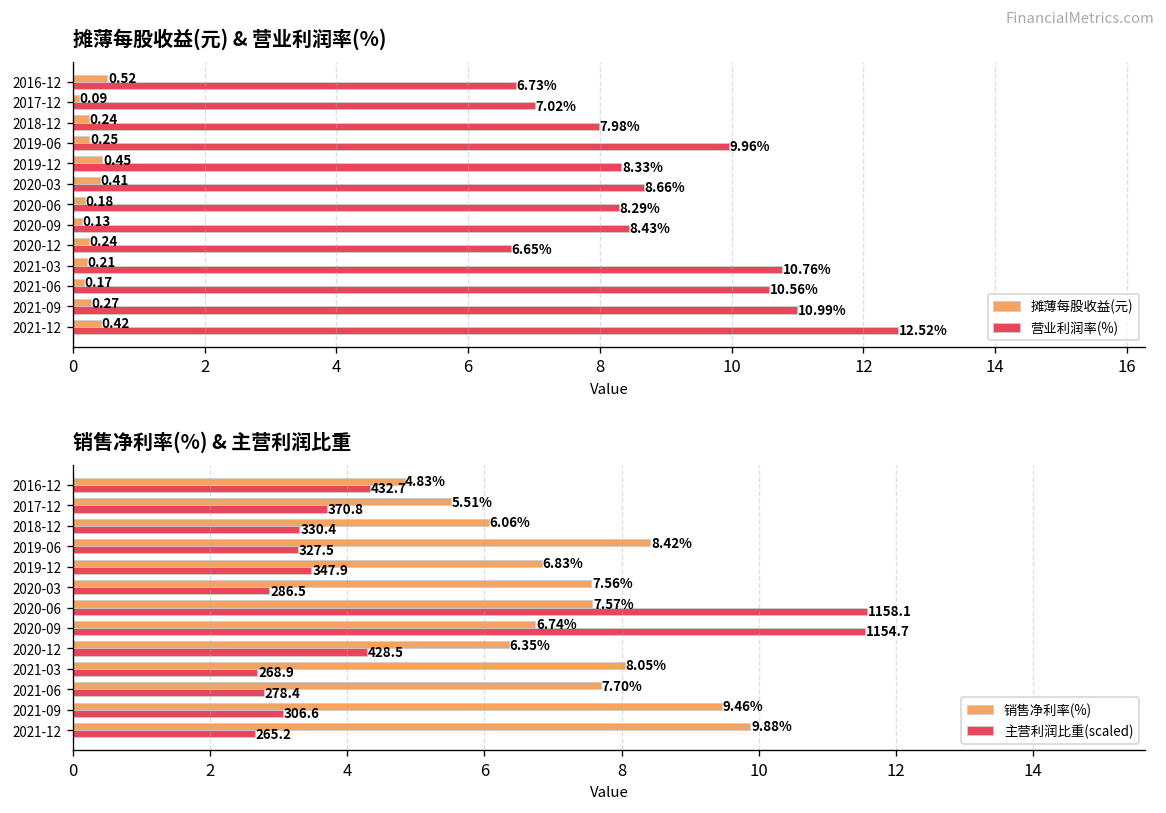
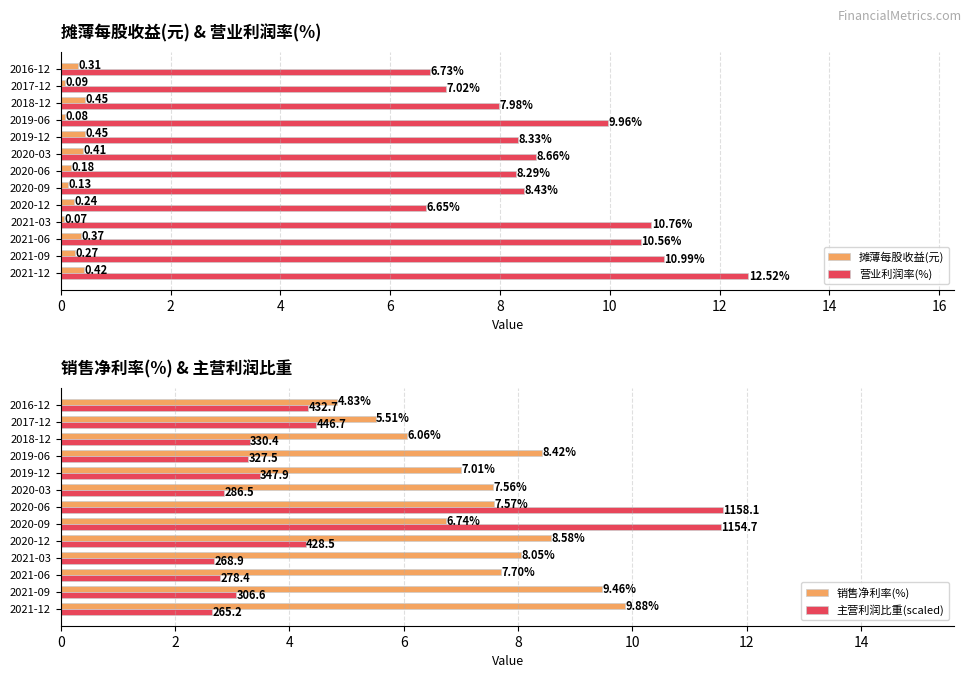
  {
    "摊薄每股收益(元) & 营业利润率(%)": {
      "摊薄每股收益(元)": {
-       "2016-12": "0.52",
+       "2016-12": "0.31",
        "2017-12": "0.09",
-       "2018-12": "0.24",
-       "2019-06": "0.25",
+       "2018-12": "0.45",
+       "2019-06": "0.08",
        "2019-12": "0.45",
        "2020-03": "0.41",
        "2020-06": "0.18",
        "2020-09": "0.13",
        "2020-12": "0.24",
-       "2021-03": "0.21",
-       "2021-06": "0.17",
+       "2021-03": "0.07",
+       "2021-06": "0.37",
        "2021-09": "0.27",
        "2021-12": "0.42"
      },
      "营业利润率(%)": {
        "2016-12": "6.73%",
        "2017-12": "7.02%",
        "2018-12": "7.98%",
        "2019-06": "9.96%",
        "2019-12": "8.33%",
        "2020-03": "8.66%",
        "2020-06": "8.29%",
        "2020-09": "8.43%",
        "2020-12": "6.65%",
        "2021-03": "10.76%",
        "2021-06": "10.56%",
        "2021-09": "10.99%",
        "2021-12": "12.52%"
      }
    },
    "销售净利率(%) & 主营利润比重": {
      "销售净利率(%)": {
        "2016-12": "4.83%",
        "2017-12": "5.51%",
        "2018-12": "6.06%",
        "2019-06": "8.42%",
-       "2019-12": "6.83%",
+       "2019-12": "7.01%",
        "2020-03": "7.56%",
        "2020-06": "7.57%",
        "2020-09": "6.74%",
-       "2020-12": "6.35%",
+       "2020-12": "8.58%",
        "2021-03": "8.05%",
        "2021-06": "7.70%",
        "2021-09": "9.46%",
        "2021-12": "9.88%"
      },
      "主营利润比重(scaled)": {
-       "2017-12": "370.8"
+       "2017-12": "446.7"
      }
    }
  }
